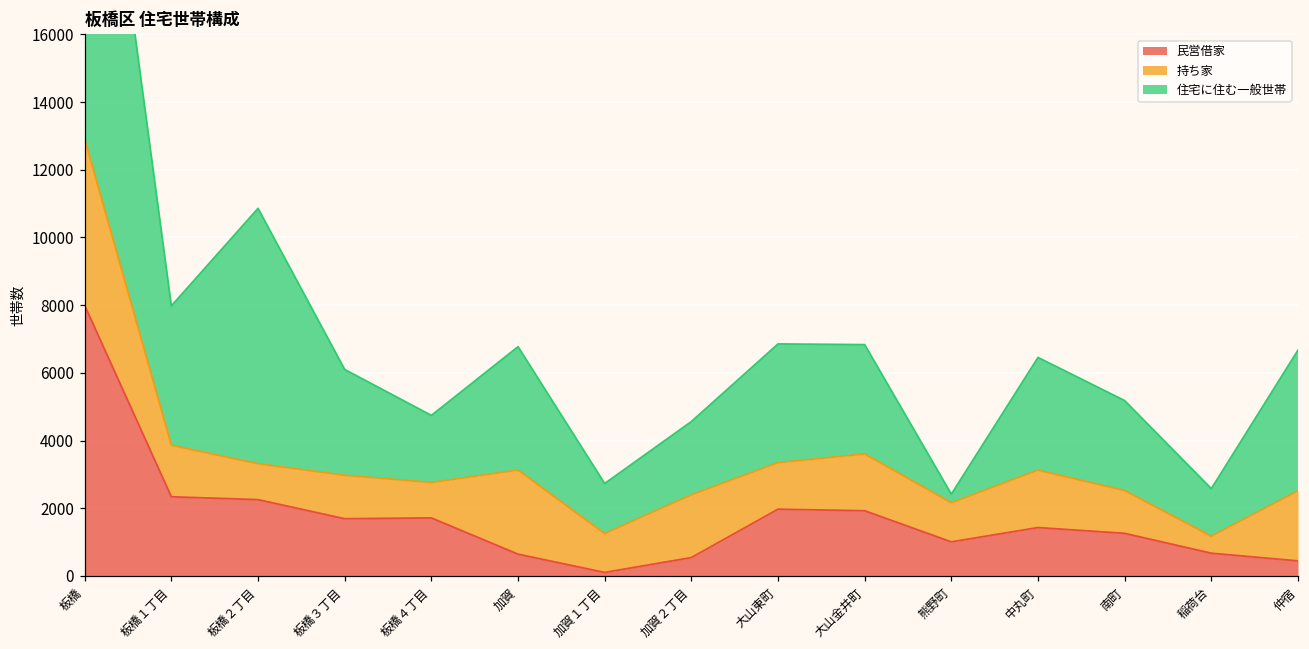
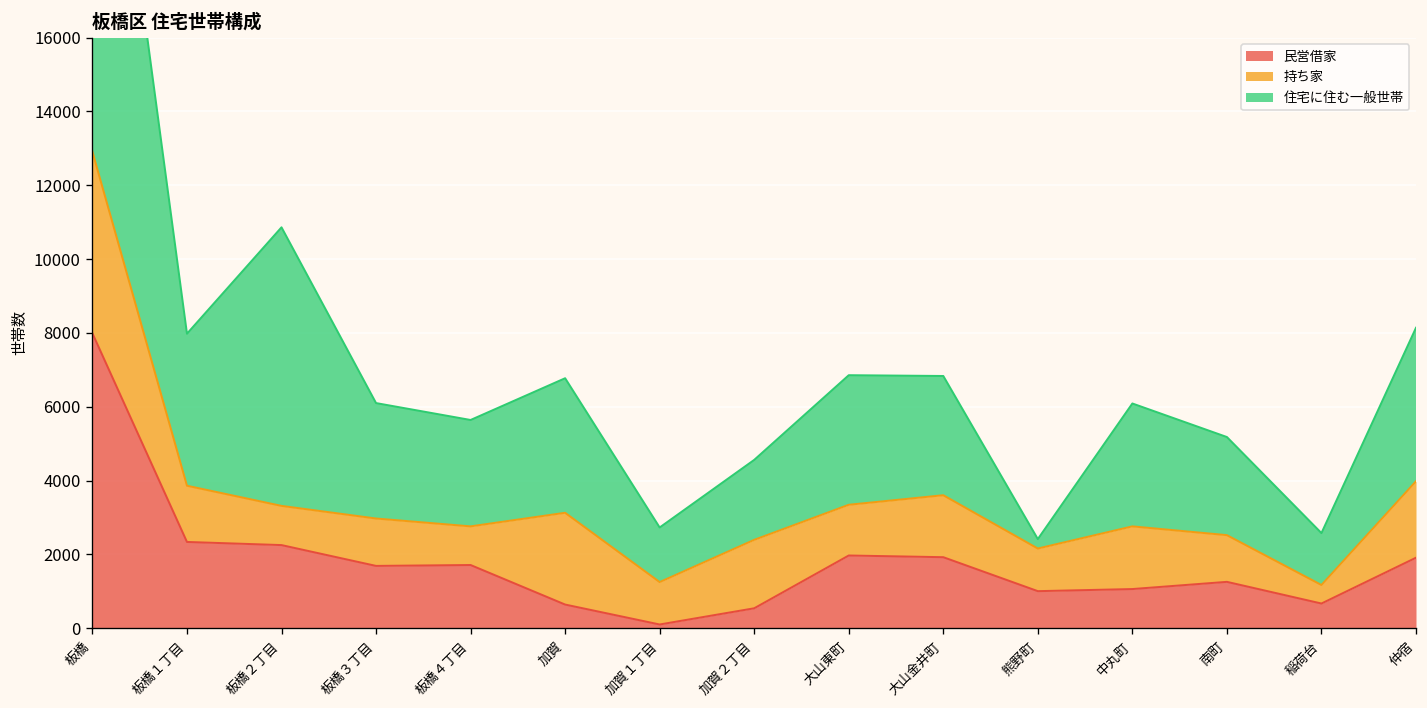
  {
    "民営借家": {
      "板橋": 8000,
      "板橋１丁目": 2300,
      "板橋２丁目": 2300,
      "板橋３丁目": 1700,
      "板橋４丁目": 1700,
      "加賀": 600,
      "加賀１丁目": 100,
      "加賀２丁目": 500,
      "大山東町": 2000,
      "大山金井町": 1900,
      "熊野町": 1000,
-     "中丸町": 1400,
+     "中丸町": 1100,
      "南町": 1300,
      "稲荷台": 700,
-     "仲宿": 400
+     "仲宿": 1900
    },
    "持ち家": {
      "板橋": 4900,
      "板橋１丁目": 1500,
      "板橋２丁目": 1100,
      "板橋３丁目": 1300,
      "板橋４丁目": 1000,
      "加賀": 2500,
      "加賀１丁目": 1100,
      "加賀２丁目": 1900,
      "大山東町": 1400,
      "大山金井町": 1700,
      "熊野町": 1200,
      "中丸町": 1700,
      "南町": 1300,
      "稲荷台": 500,
      "仲宿": 2100
    },
    "住宅に住む一般世帯": {
      "板橋１丁目": 4100,
      "板橋２丁目": 7500,
      "板橋３丁目": 3100,
-     "板橋４丁目": 2000,
+     "板橋４丁目": 2900,
      "加賀": 3600,
      "加賀１丁目": 1500,
      "加賀２丁目": 2200,
      "大山東町": 3500,
      "大山金井町": 3200,
      "熊野町": 300,
      "中丸町": 3300,
      "南町": 2700,
      "稲荷台": 1400,
      "仲宿": 4200
    }
  }
